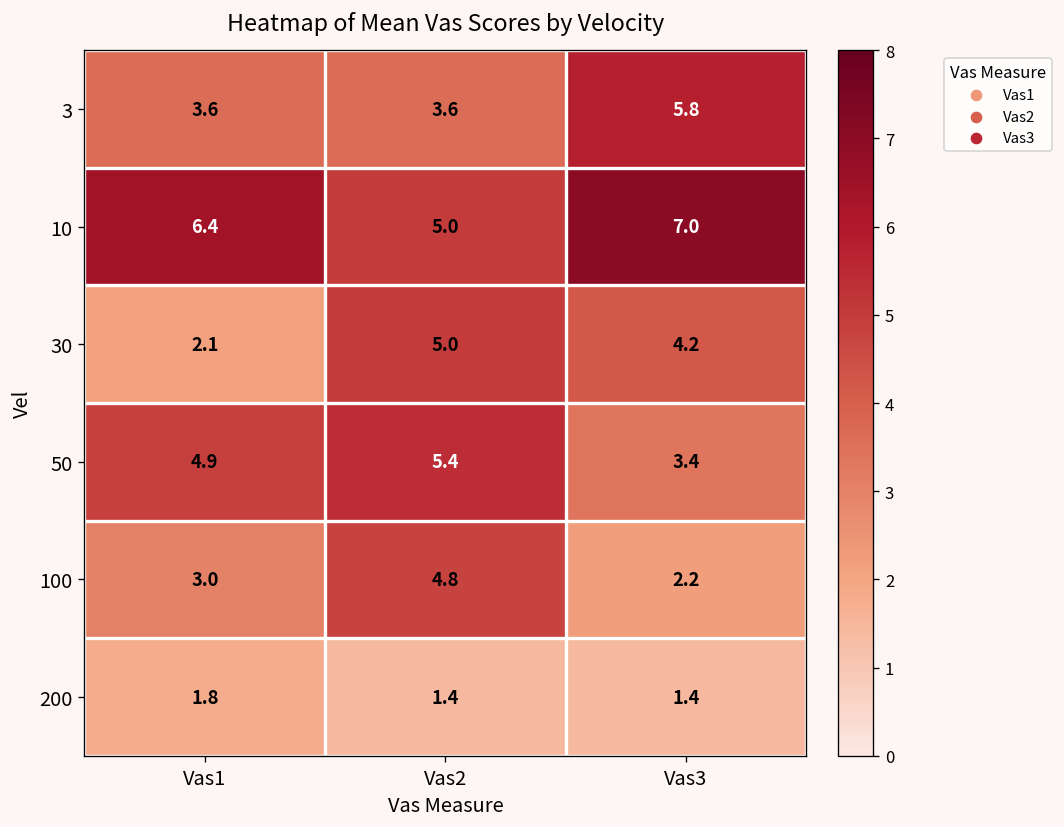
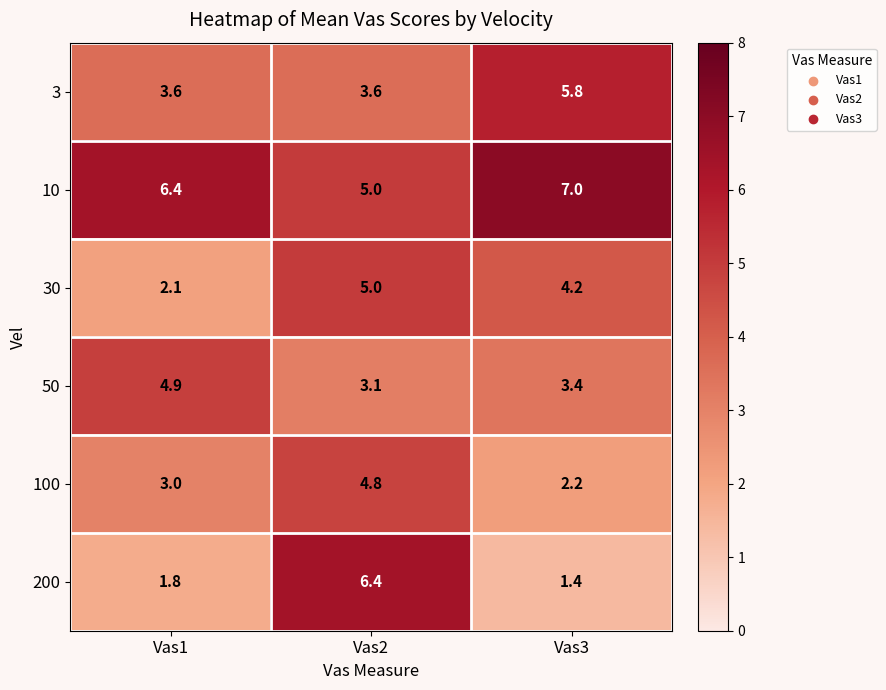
  {
    "3": {
      "Vas1": 3.6,
      "Vas2": 3.6,
      "Vas3": 5.8
    },
    "10": {
      "Vas1": 6.4,
      "Vas2": 5.0,
      "Vas3": 7.0
    },
    "30": {
      "Vas1": 2.1,
      "Vas2": 5.0,
      "Vas3": 4.2
    },
    "50": {
      "Vas1": 4.9,
-     "Vas2": 5.4,
+     "Vas2": 3.1,
      "Vas3": 3.4
    },
    "100": {
      "Vas1": 3.0,
      "Vas2": 4.8,
      "Vas3": 2.2
    },
    "200": {
      "Vas1": 1.8,
-     "Vas2": 1.4,
+     "Vas2": 6.4,
      "Vas3": 1.4
    }
  }
